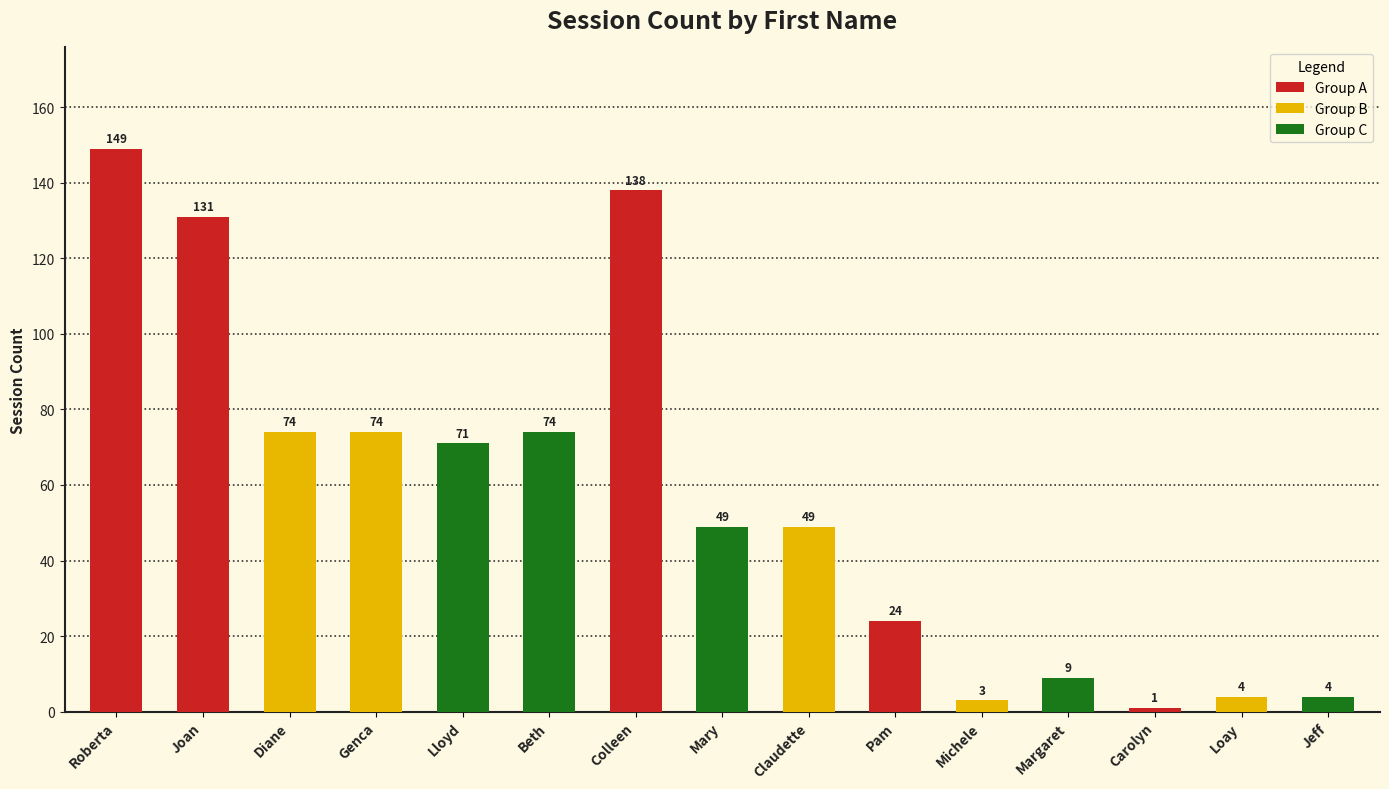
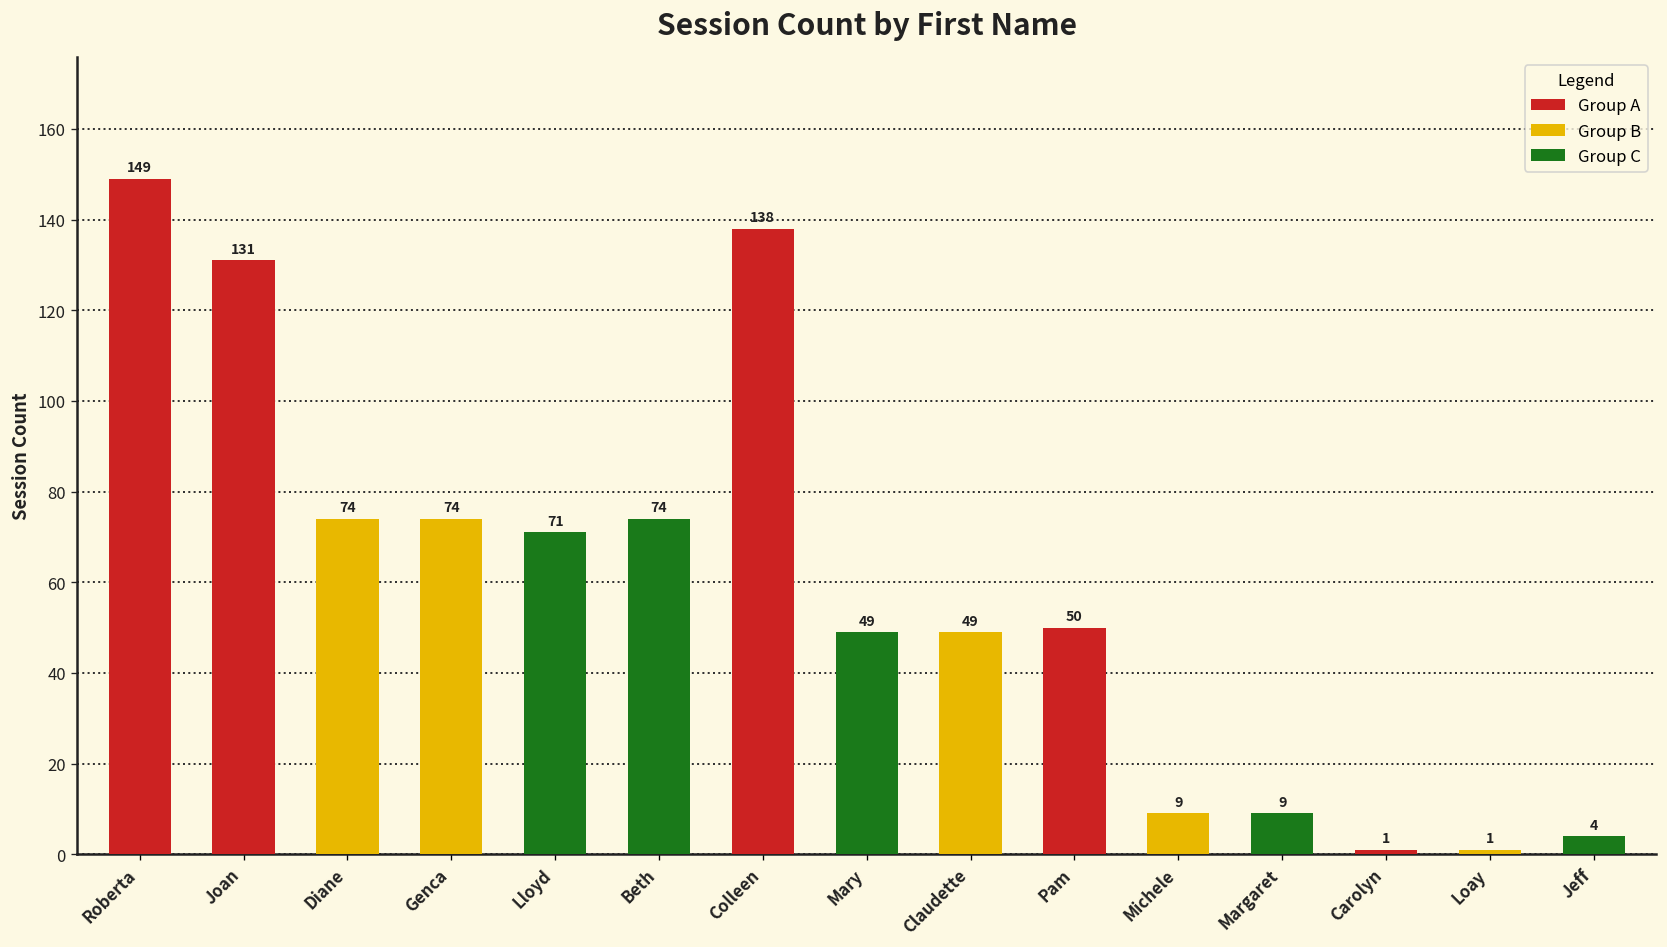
  {
    "Roberta": 149,
    "Joan": 131,
    "Diane": 74,
    "Genca": 74,
    "Lloyd": 71,
    "Beth": 74,
    "Colleen": 138,
    "Mary": 49,
    "Claudette": 49,
-   "Pam": 24,
-   "Michele": 3,
+   "Pam": 50,
+   "Michele": 9,
    "Margaret": 9,
    "Carolyn": 1,
-   "Loay": 4,
+   "Loay": 1,
    "Jeff": 4
  }
